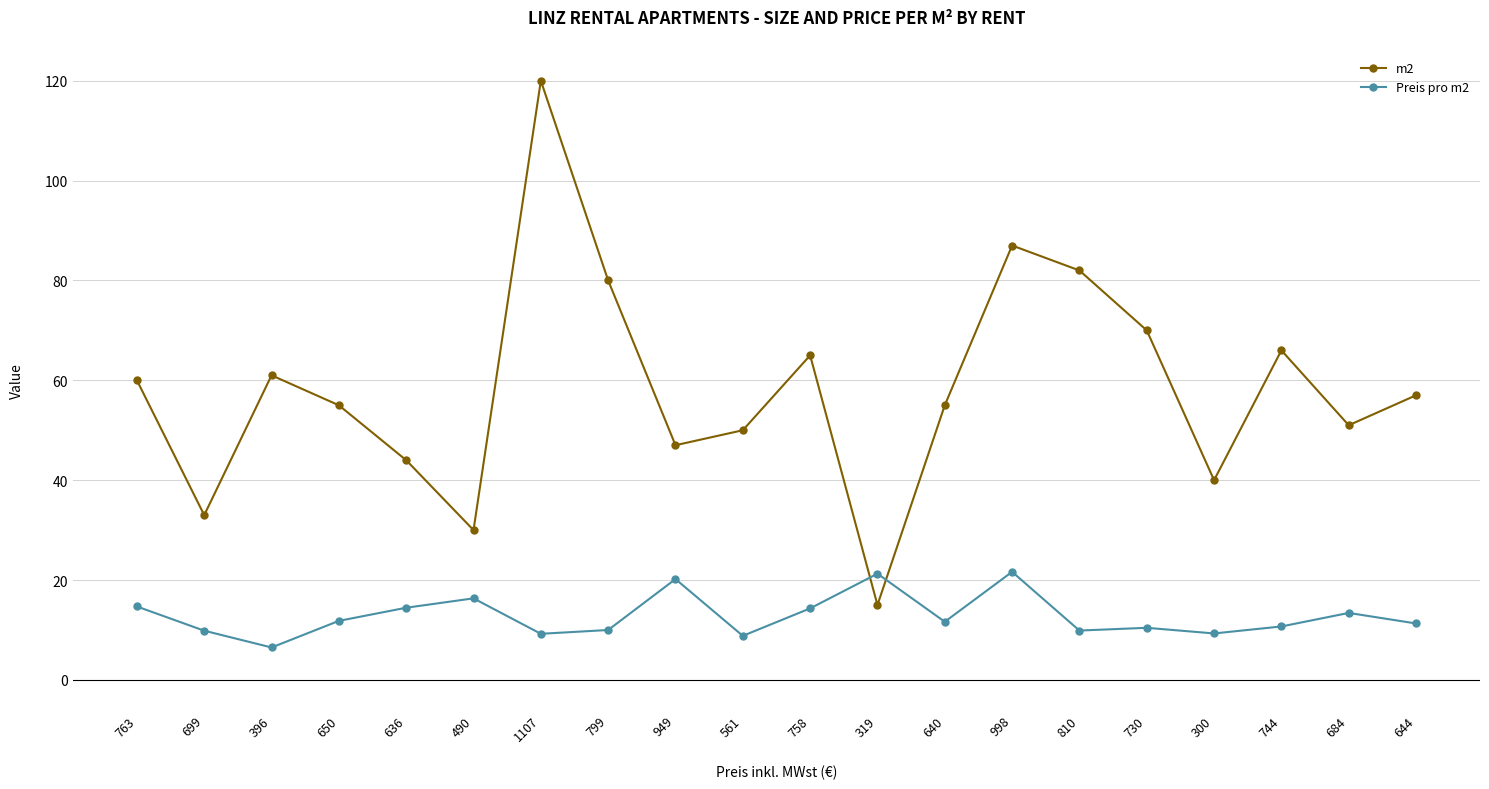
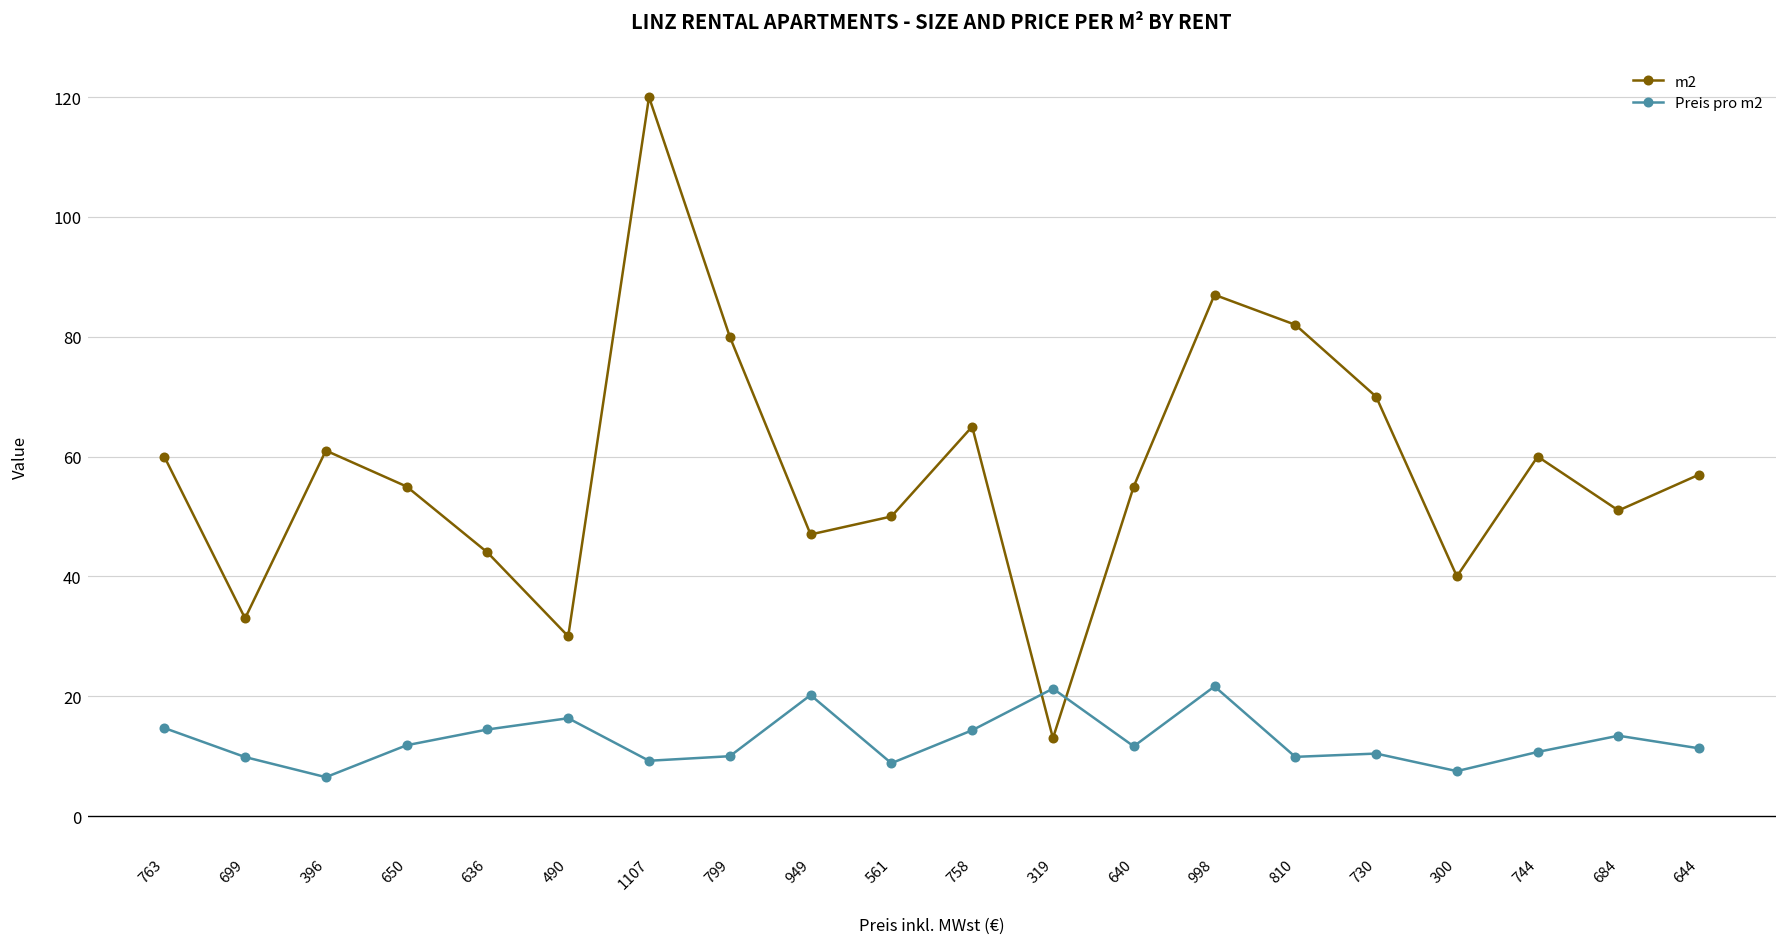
  {
    "m2": {
      "763": 60,
      "699": 33,
      "396": 61,
      "650": 55,
      "636": 44,
      "490": 30,
      "1107": 120,
      "799": 80,
      "949": 47,
      "561": 50,
      "758": 65,
-     "319": 15,
+     "319": 13,
      "640": 55,
      "998": 87,
      "810": 82,
      "730": 70,
      "300": 40,
-     "744": 66,
+     "744": 60,
      "684": 51,
      "644": 57
    },
    "Preis pro m2": {
      "763": 15,
      "699": 10,
      "396": 6,
      "650": 12,
      "636": 14,
      "490": 16,
      "1107": 9,
      "799": 10,
      "949": 20,
      "561": 9,
      "758": 14,
      "319": 21,
      "640": 12,
      "998": 22,
      "810": 10,
      "730": 10,
-     "300": 9,
+     "300": 8,
      "744": 11,
      "684": 13,
      "644": 11
    }
  }
